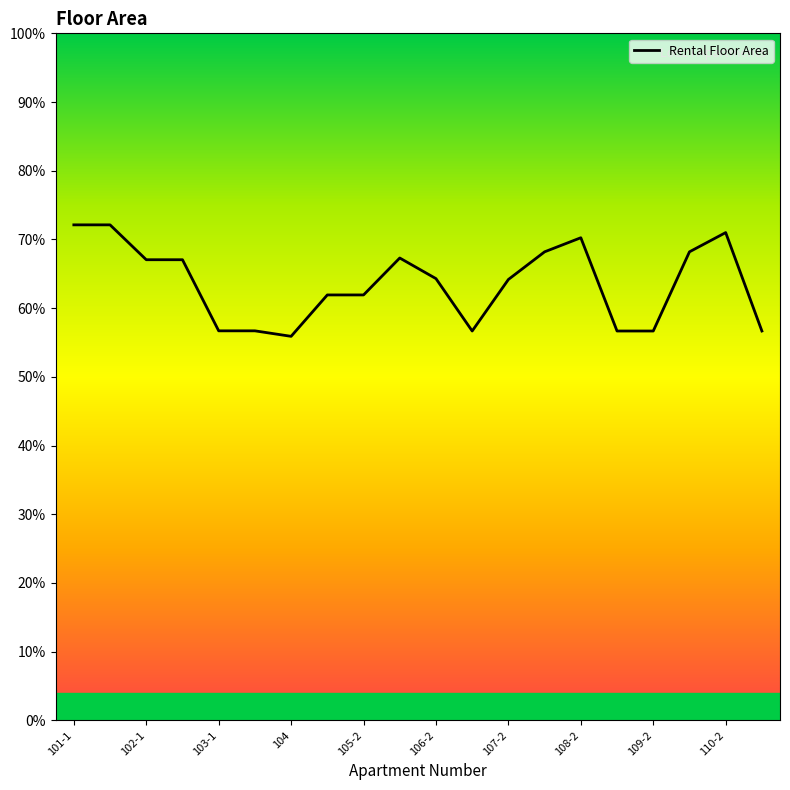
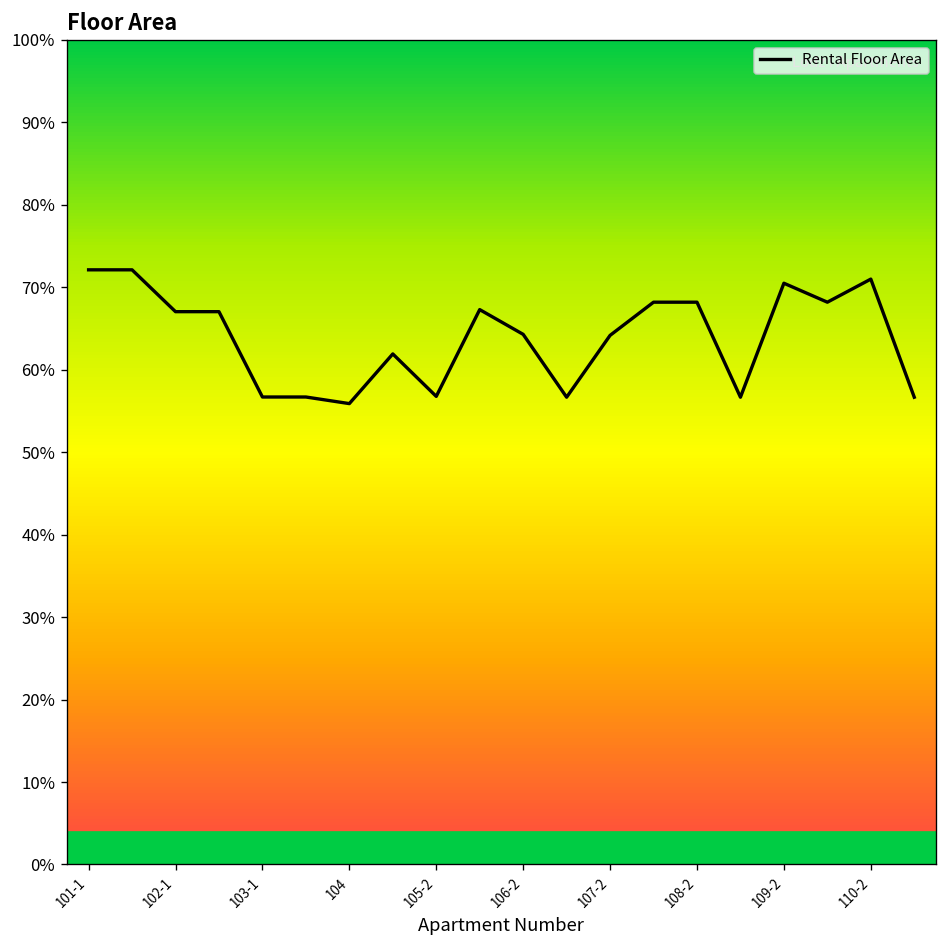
  {
    "101-1": "72%",
    "102-1": "67%",
    "103-1": "57%",
    "104": "56%",
-   "105-2": "62%",
+   "105-2": "57%",
    "106-2": "64%",
    "107-2": "64%",
-   "108-2": "70%",
-   "109-2": "57%",
+   "108-2": "68%",
+   "109-2": "71%",
    "110-2": "71%"
  }
